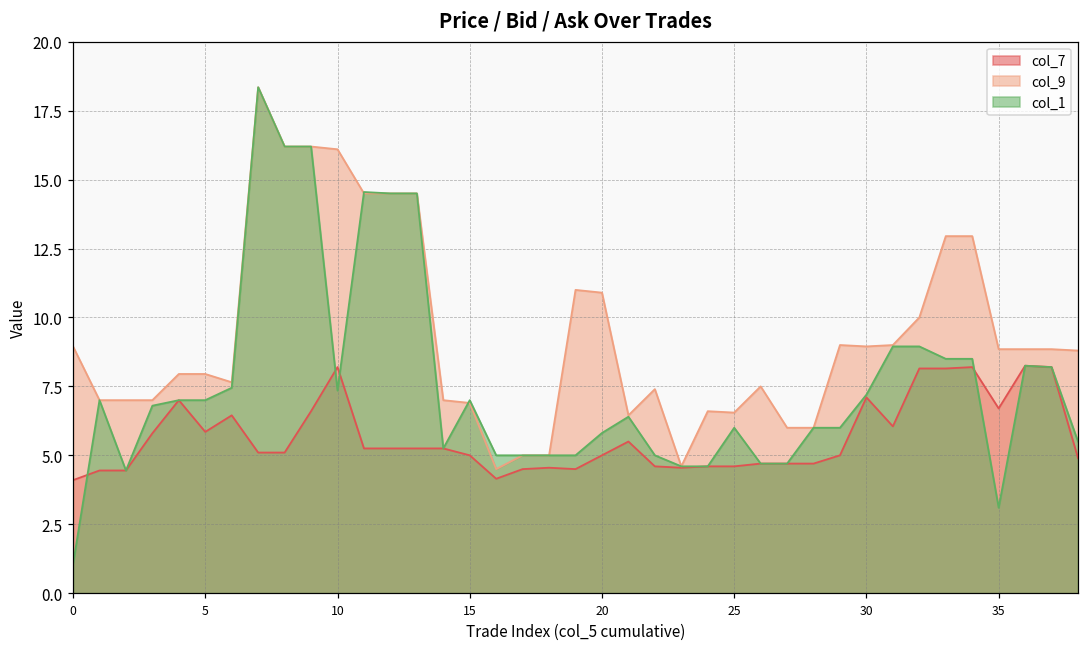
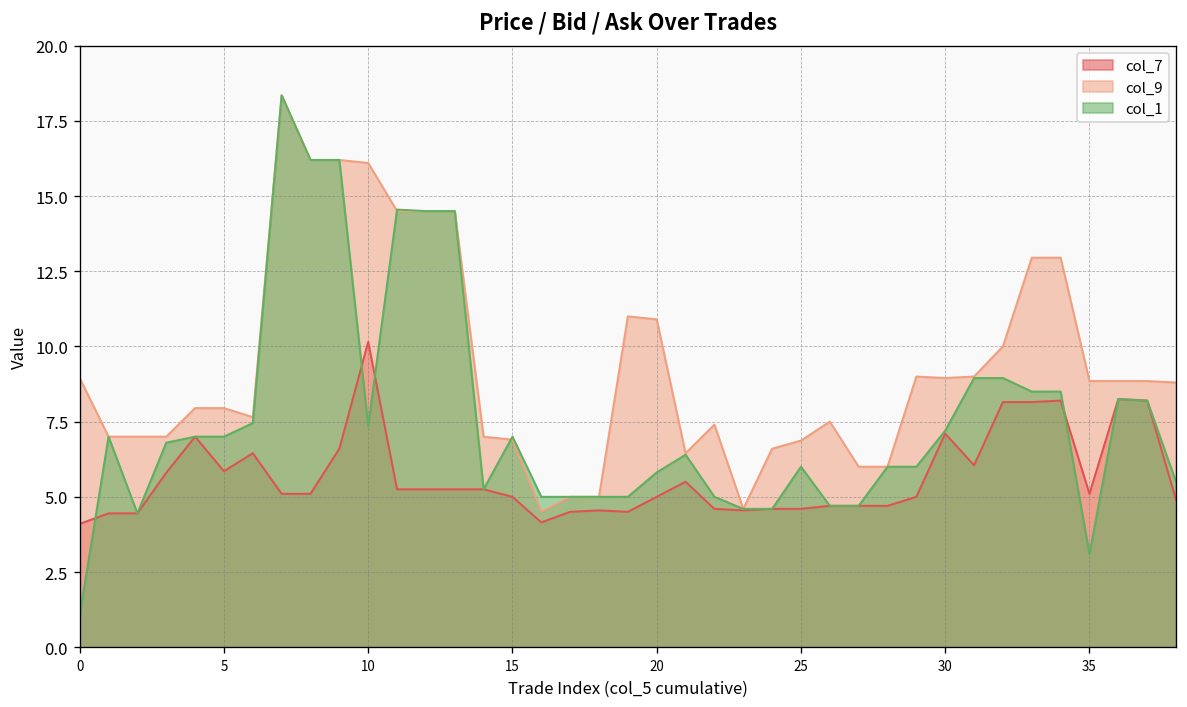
  {
    "col_7": {
      "0": 4.1,
      "5": 5.9,
-     "10": 8.2,
+     "10": 10.2,
      "15": 5.0,
      "20": 5.0,
      "25": 4.6,
-     "35": 6.7
+     "35": 5.1
    },
    "col_9": {
      "0": 9.0,
      "5": 8.0,
      "10": 16.1,
      "20": 10.9,
-     "25": 6.6,
+     "25": 6.9,
      "30": 9.0,
      "35": 8.9
    },
    "col_1": {
      "0": 1.1,
      "5": 7.0,
      "10": 7.4,
      "20": 5.8,
      "25": 6.0,
      "35": 3.1
    }
  }
